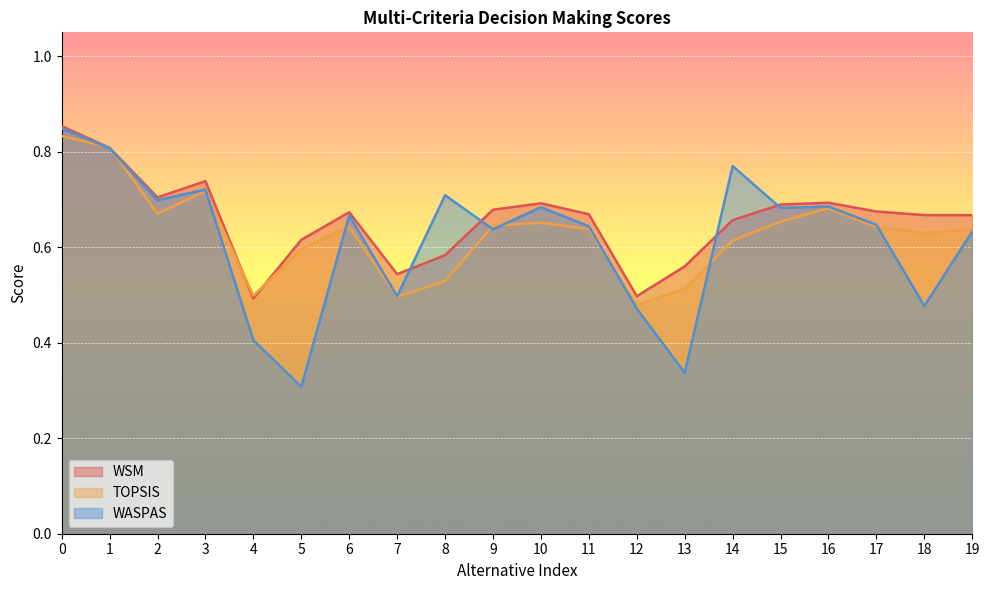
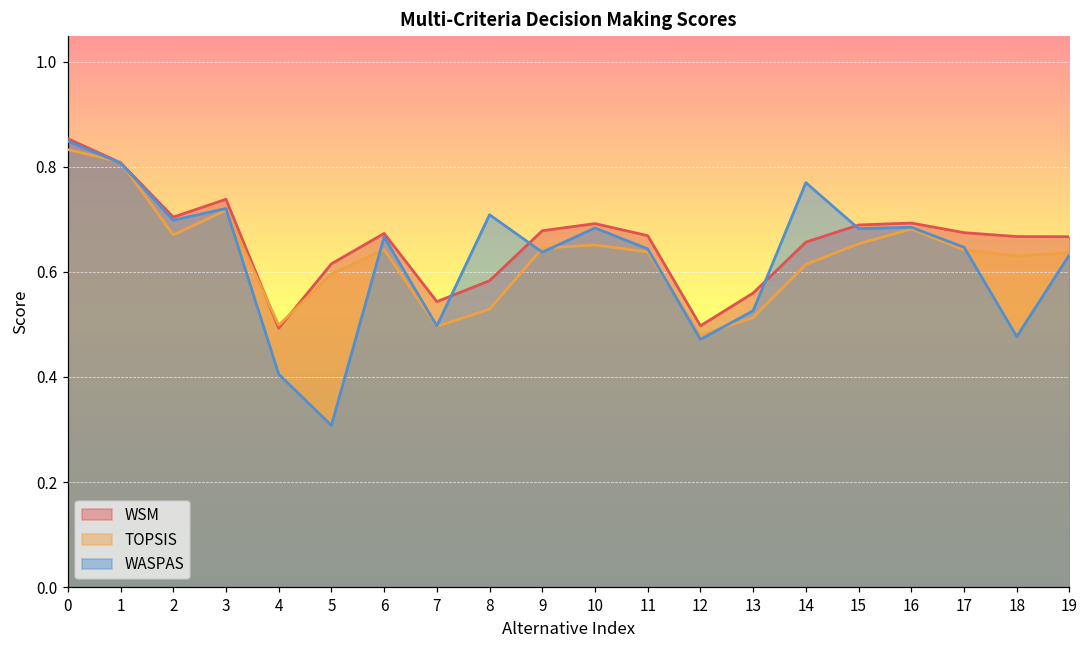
  {
    "WASPAS": {
      "2": 0.70,
      "4": 0.41,
      "5": 0.31,
      "6": 0.67,
      "8": 0.71,
      "9": 0.64,
      "10": 0.68,
      "11": 0.64,
      "12": 0.47,
-     "13": 0.34,
+     "13": 0.53,
      "14": 0.77,
      "15": 0.68,
      "18": 0.48
    }
  }
